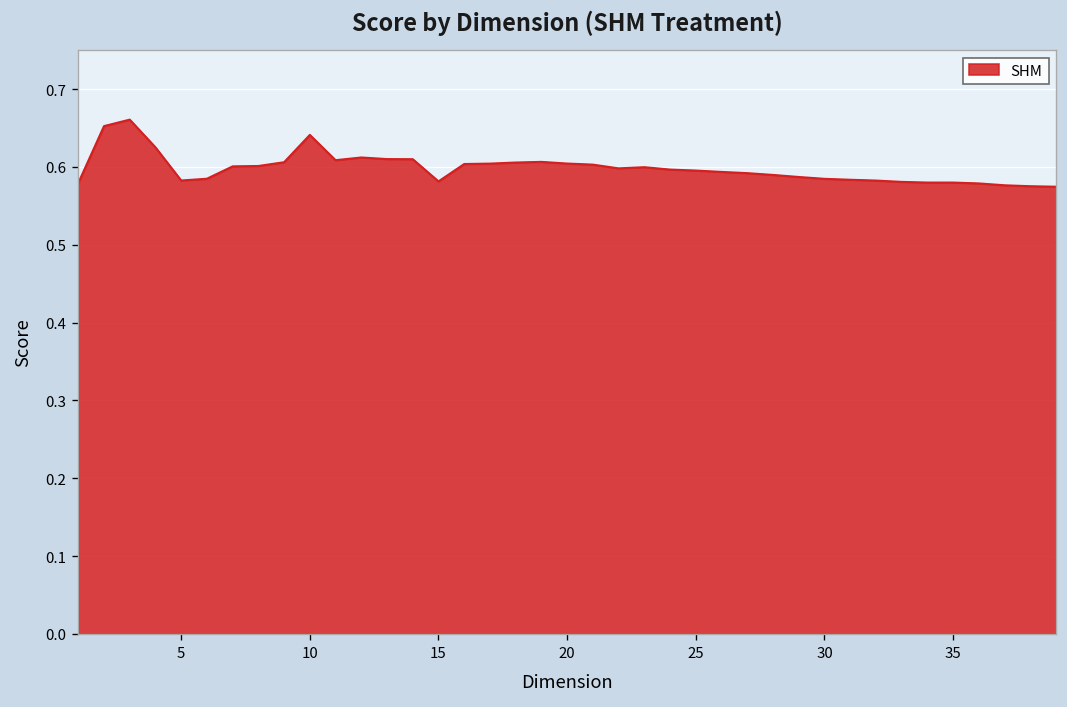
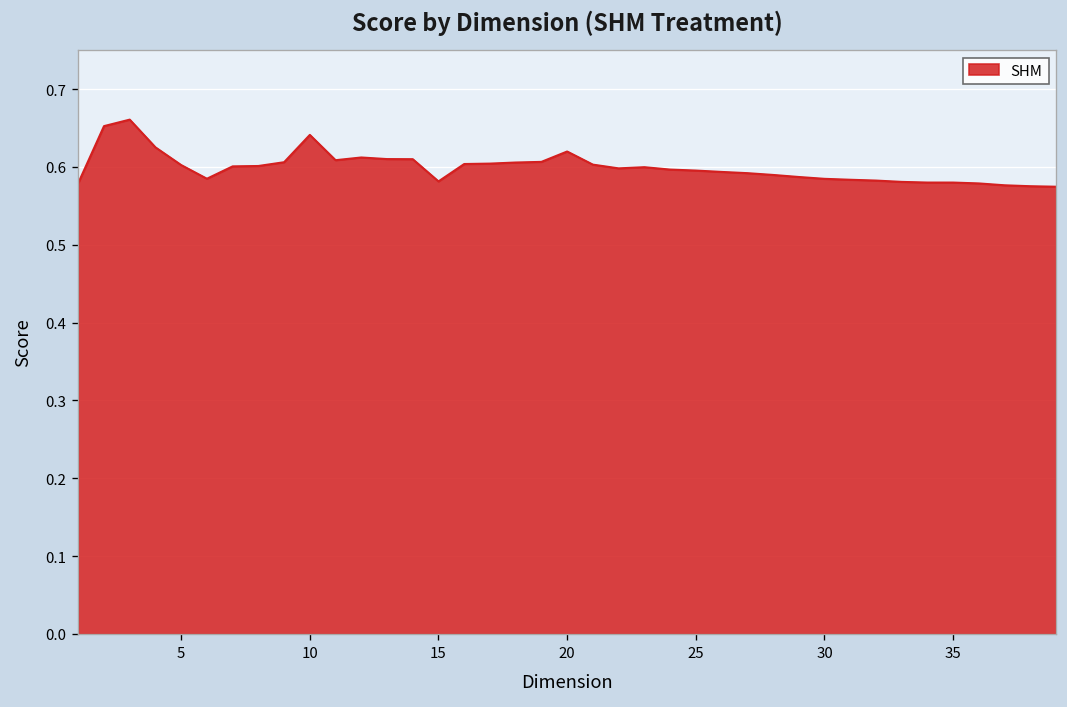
  {
-   "5": 0.58,
+   "5": 0.60,
    "10": 0.64,
    "15": 0.58,
-   "20": 0.60,
+   "20": 0.62,
    "25": 0.60,
    "30": 0.58,
    "35": 0.58
  }
